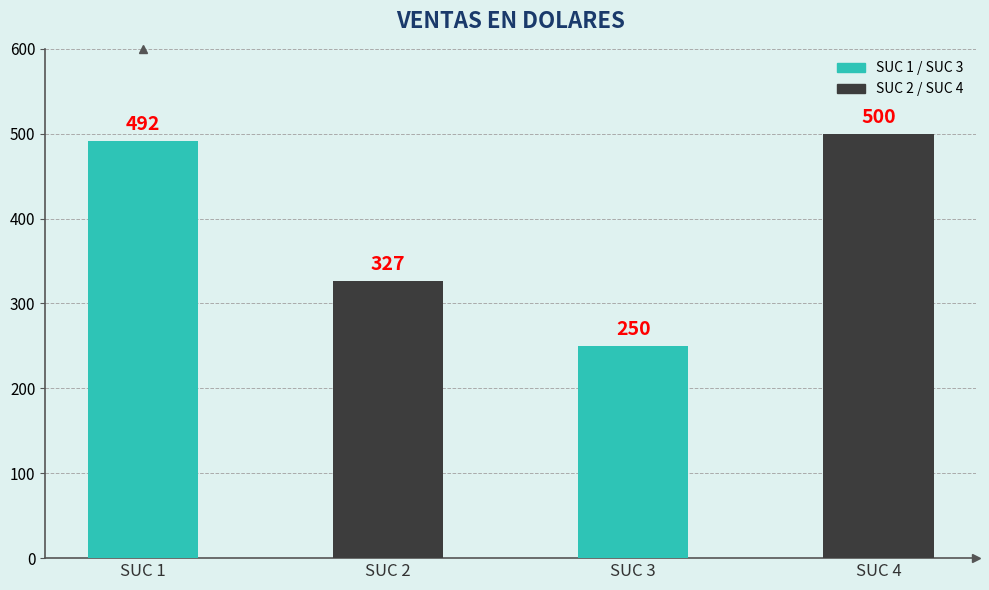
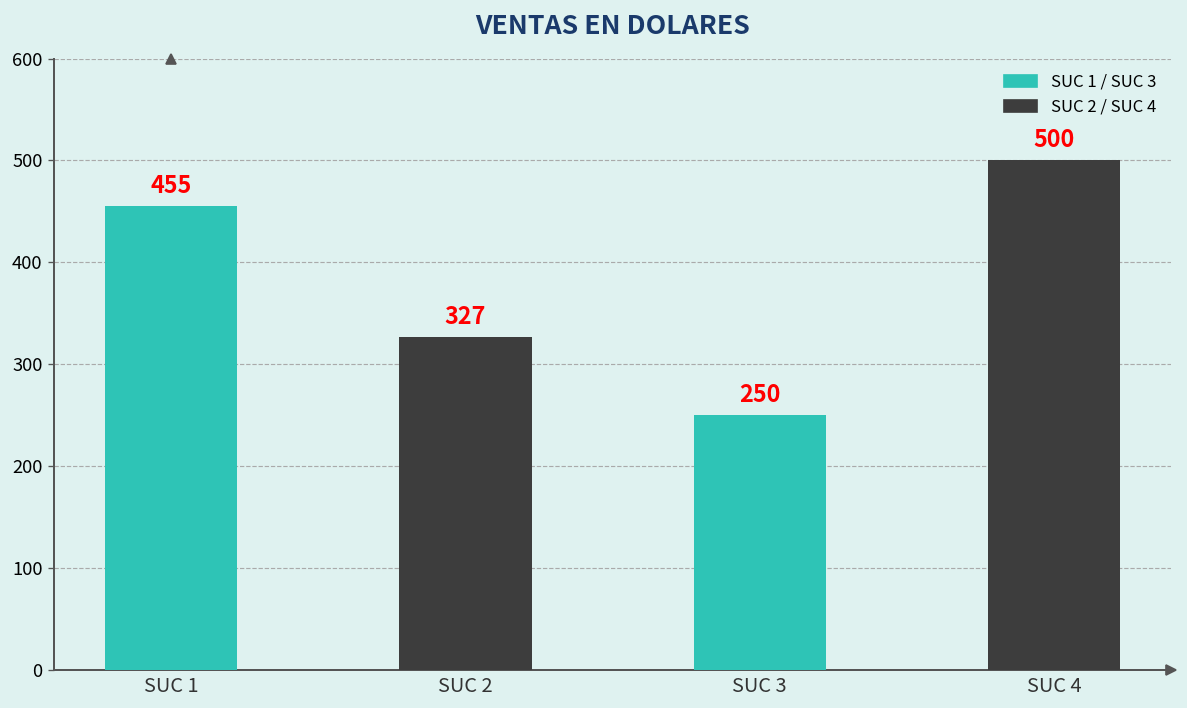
  {
-   "SUC 1": 492,
+   "SUC 1": 455,
    "SUC 2": 327,
    "SUC 3": 250,
    "SUC 4": 500
  }
